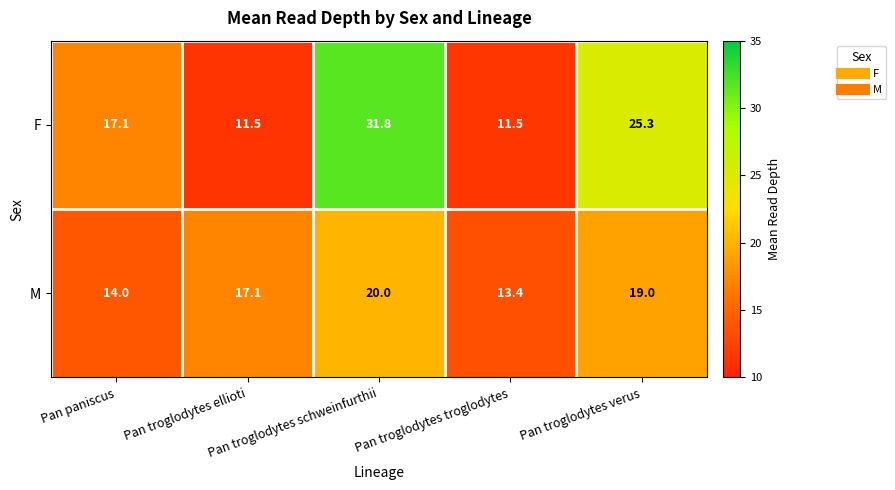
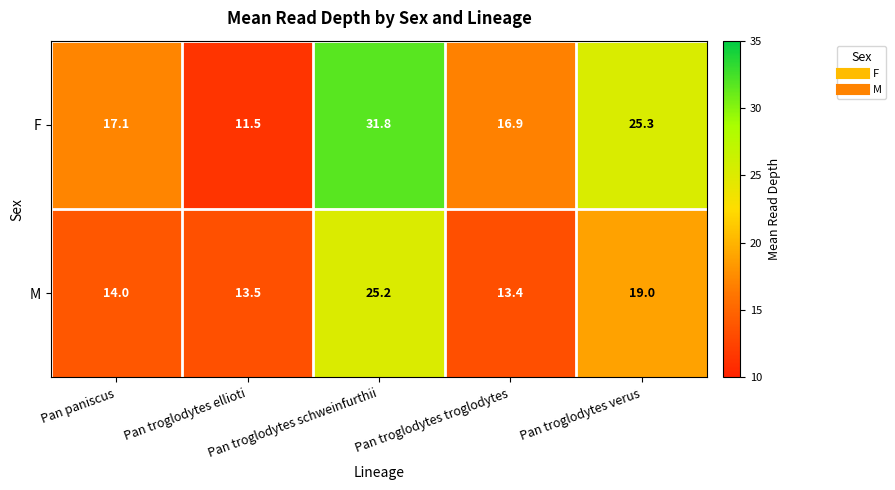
  {
    "F": {
      "Pan paniscus": 17.1,
      "Pan troglodytes ellioti": 11.5,
      "Pan troglodytes schweinfurthii": 31.8,
-     "Pan troglodytes troglodytes": 11.5,
+     "Pan troglodytes troglodytes": 16.9,
      "Pan troglodytes verus": 25.3
    },
    "M": {
      "Pan paniscus": 14.0,
-     "Pan troglodytes ellioti": 17.1,
-     "Pan troglodytes schweinfurthii": 20.0,
+     "Pan troglodytes ellioti": 13.5,
+     "Pan troglodytes schweinfurthii": 25.2,
      "Pan troglodytes troglodytes": 13.4,
      "Pan troglodytes verus": 19.0
    }
  }
